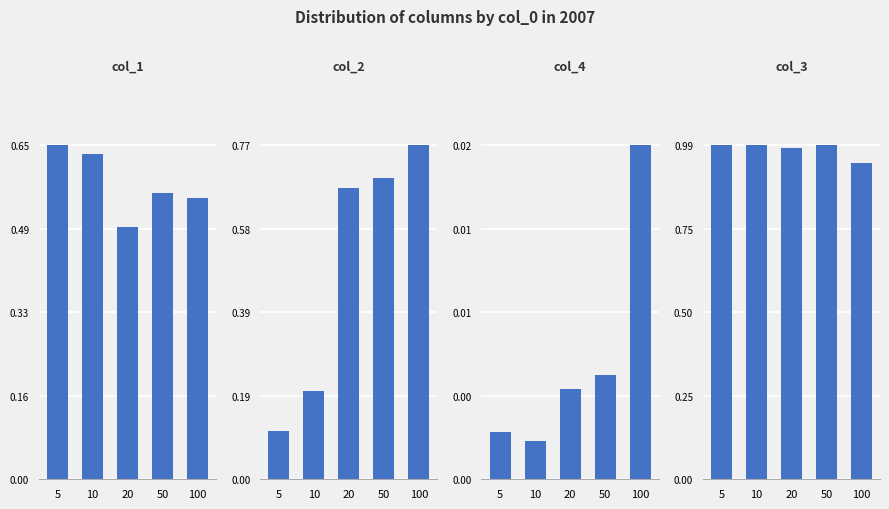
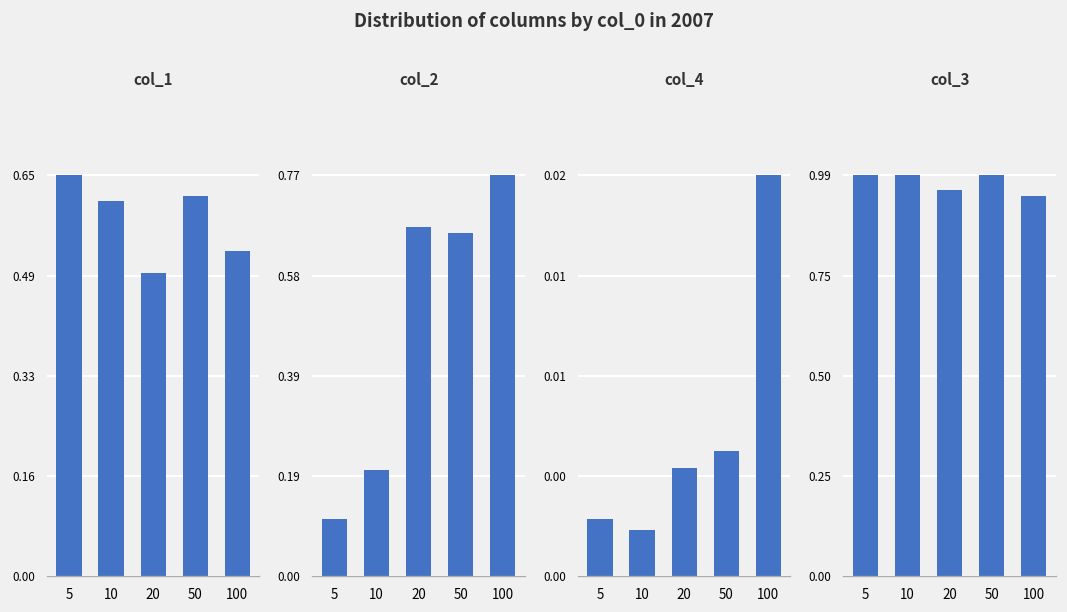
  {
    "col_1": {
      "5": 0.65,
-     "10": 0.63,
+     "10": 0.61,
      "20": 0.49,
-     "50": 0.56,
-     "100": 0.55
+     "50": 0.62,
+     "100": 0.53
    },
    "col_2": {
      "5": 0.11,
      "10": 0.20,
      "20": 0.67,
-     "50": 0.70,
+     "50": 0.66,
      "100": 0.77
    },
    "col_3": {
      "5": 0.99,
      "10": 0.99,
-     "20": 0.99,
+     "20": 0.96,
      "50": 0.99,
      "100": 0.94
    }
  }
